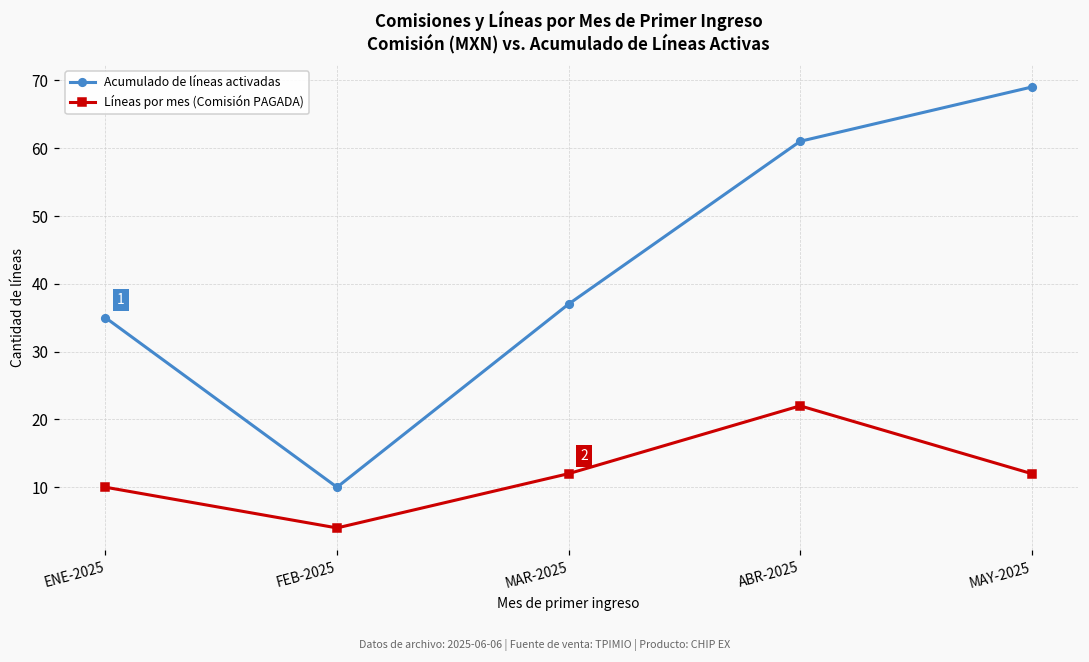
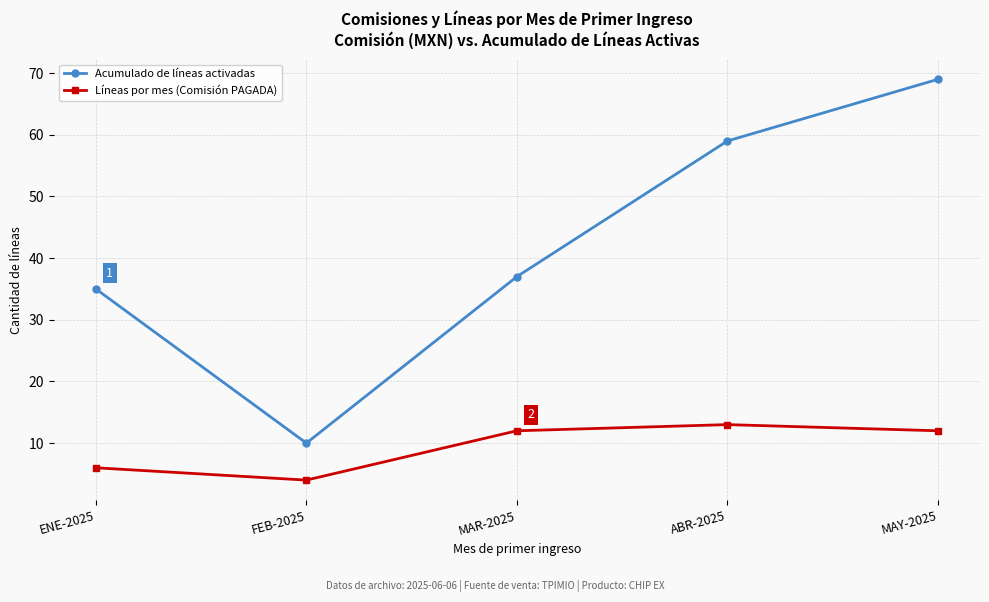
  {
    "Acumulado de líneas activadas": {
      "FEB-2025": 10,
      "MAR-2025": 37,
-     "ABR-2025": 61,
+     "ABR-2025": 59,
      "MAY-2025": 69
    },
    "Líneas por mes (Comisión PAGADA)": {
-     "ENE-2025": 10,
+     "ENE-2025": 6,
      "FEB-2025": 4,
-     "ABR-2025": 22,
+     "ABR-2025": 13,
      "MAY-2025": 12
    }
  }
